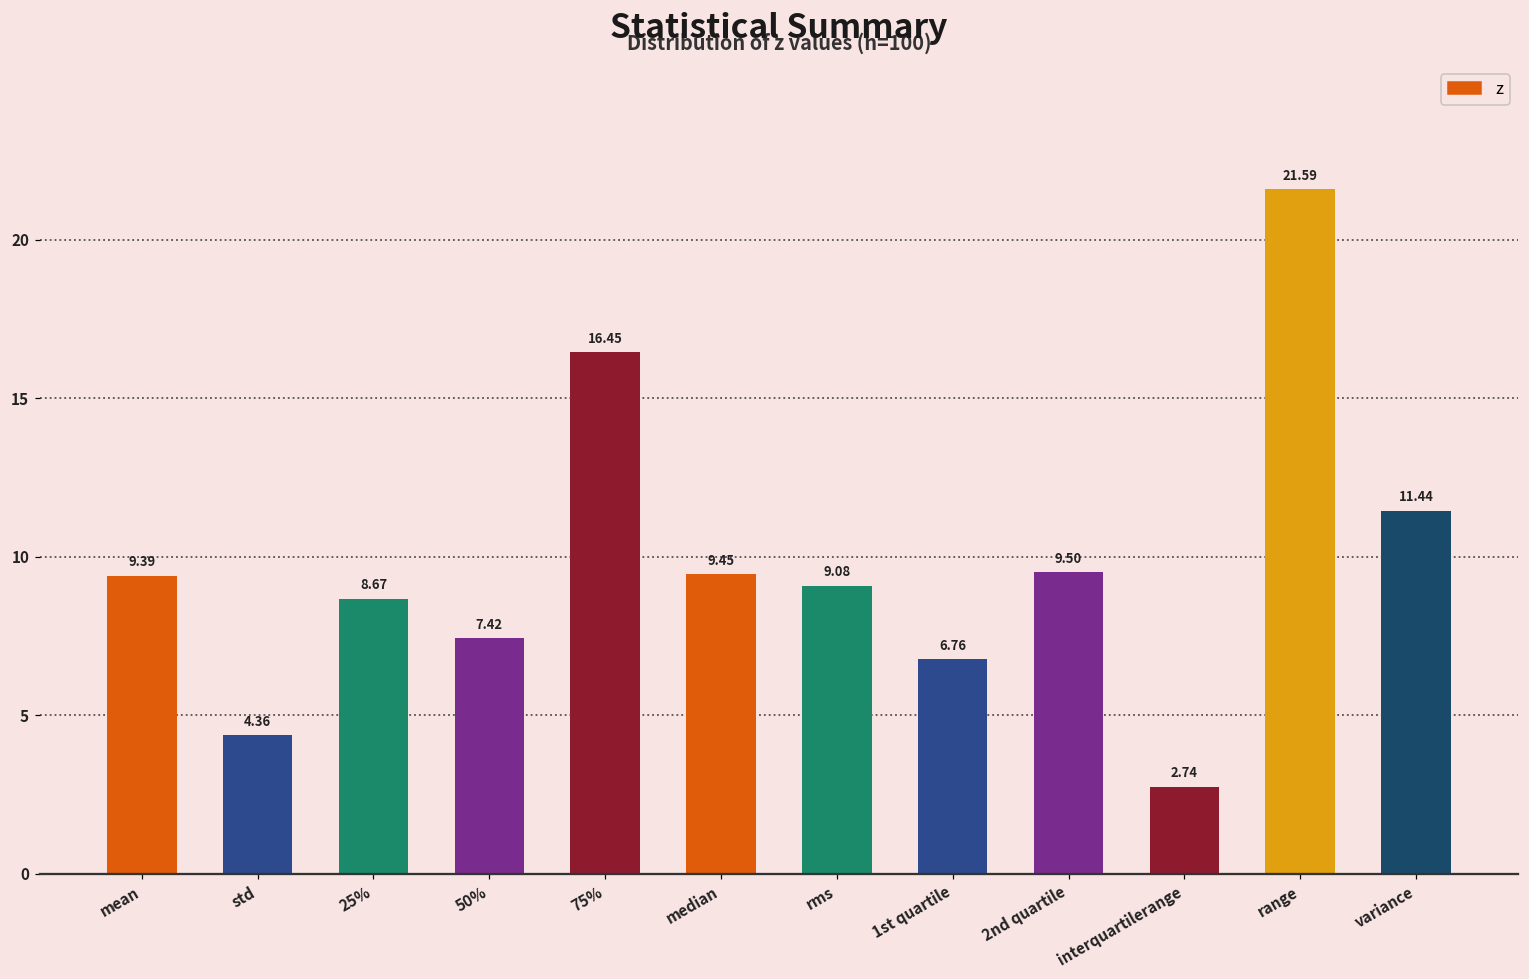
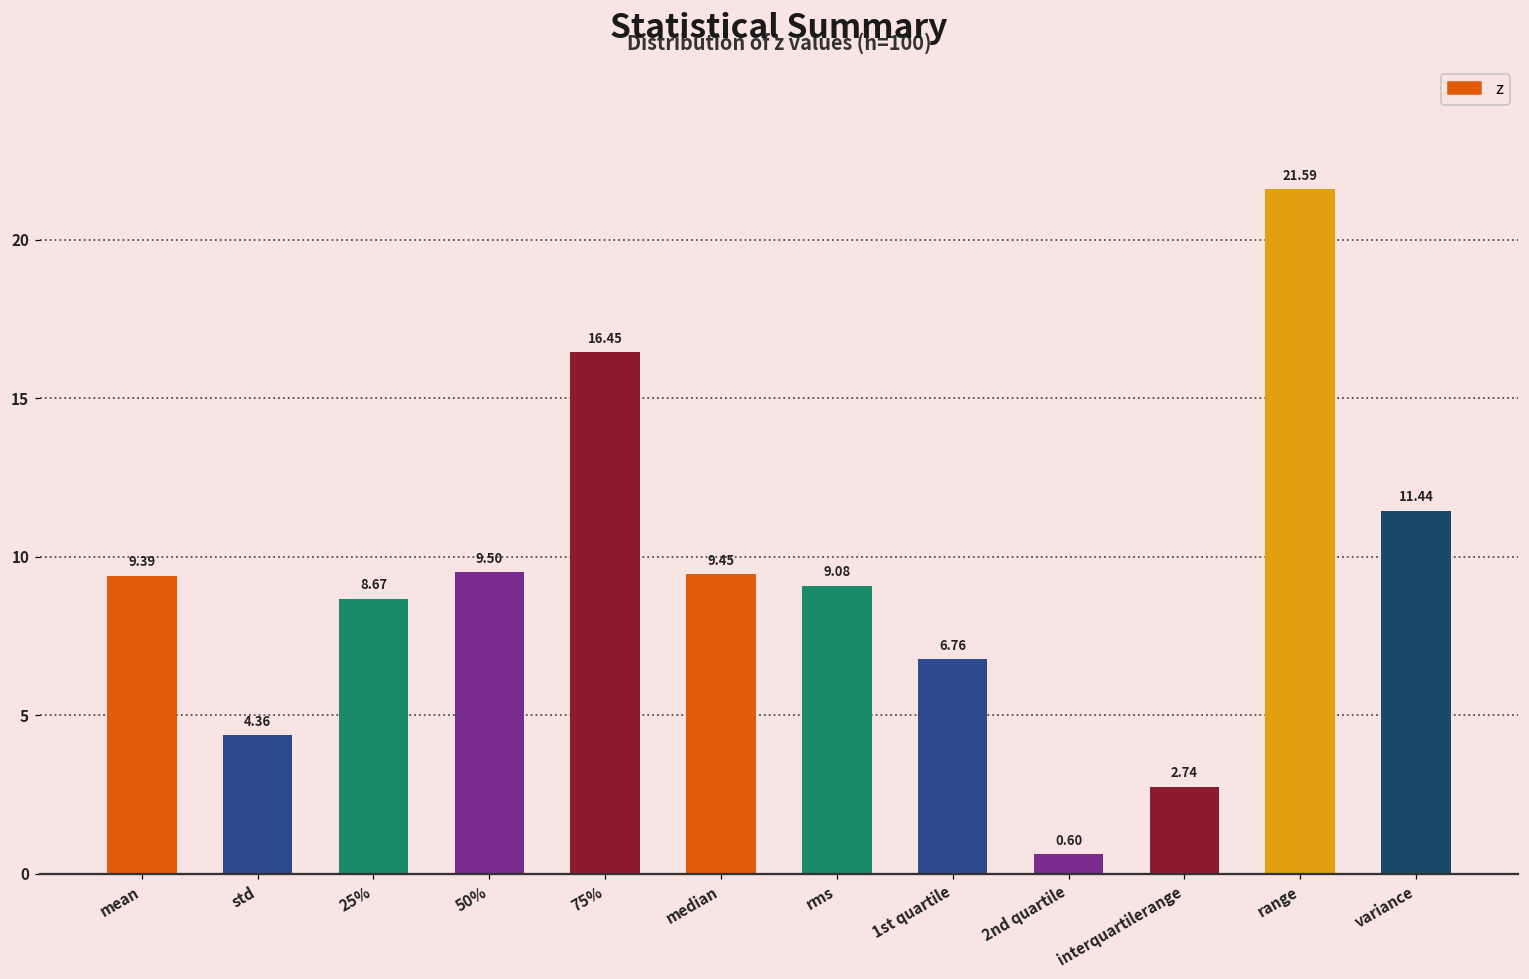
  {
    "mean": 9.39,
    "std": 4.36,
    "25%": 8.67,
-   "50%": 7.42,
+   "50%": 9.50,
    "75%": 16.45,
    "median": 9.45,
    "rms": 9.08,
    "1st quartile": 6.76,
-   "2nd quartile": 9.50,
+   "2nd quartile": 0.60,
    "interquartilerange": 2.74,
    "range": 21.59,
    "variance": 11.44
  }
